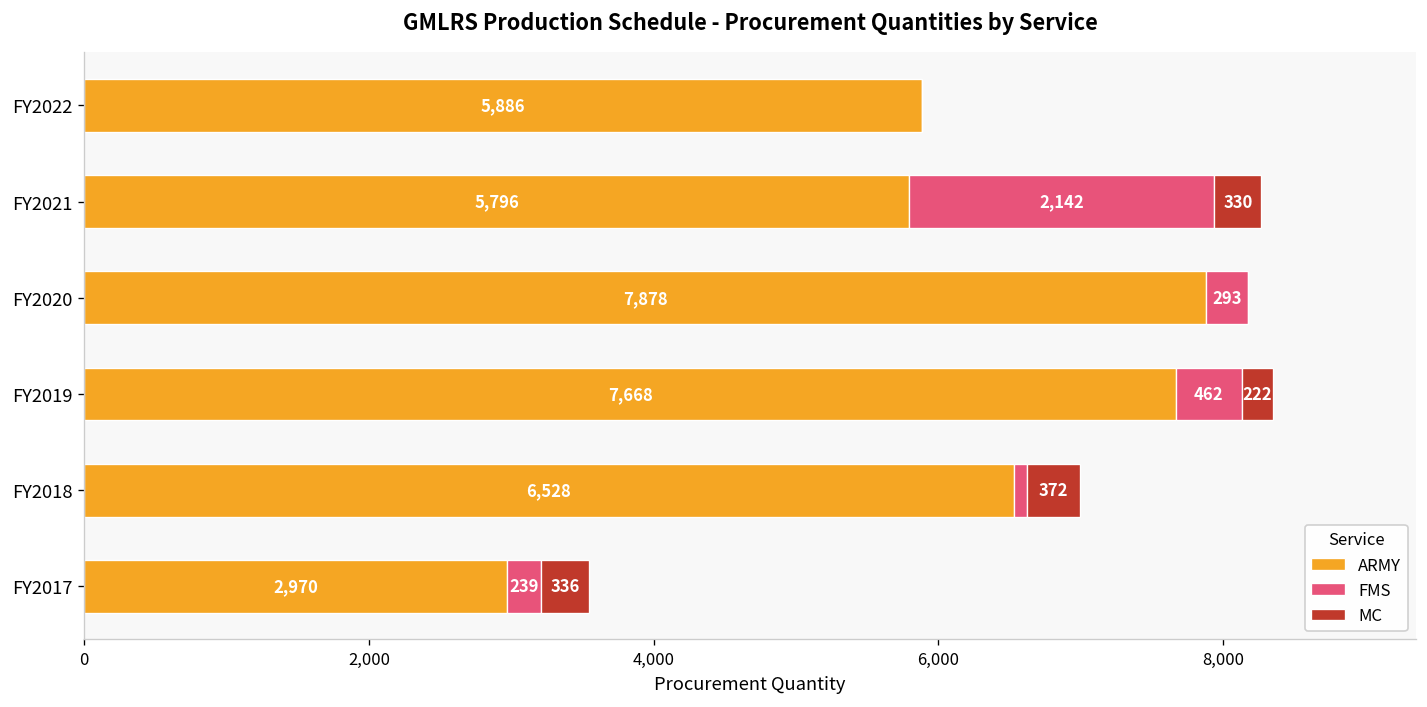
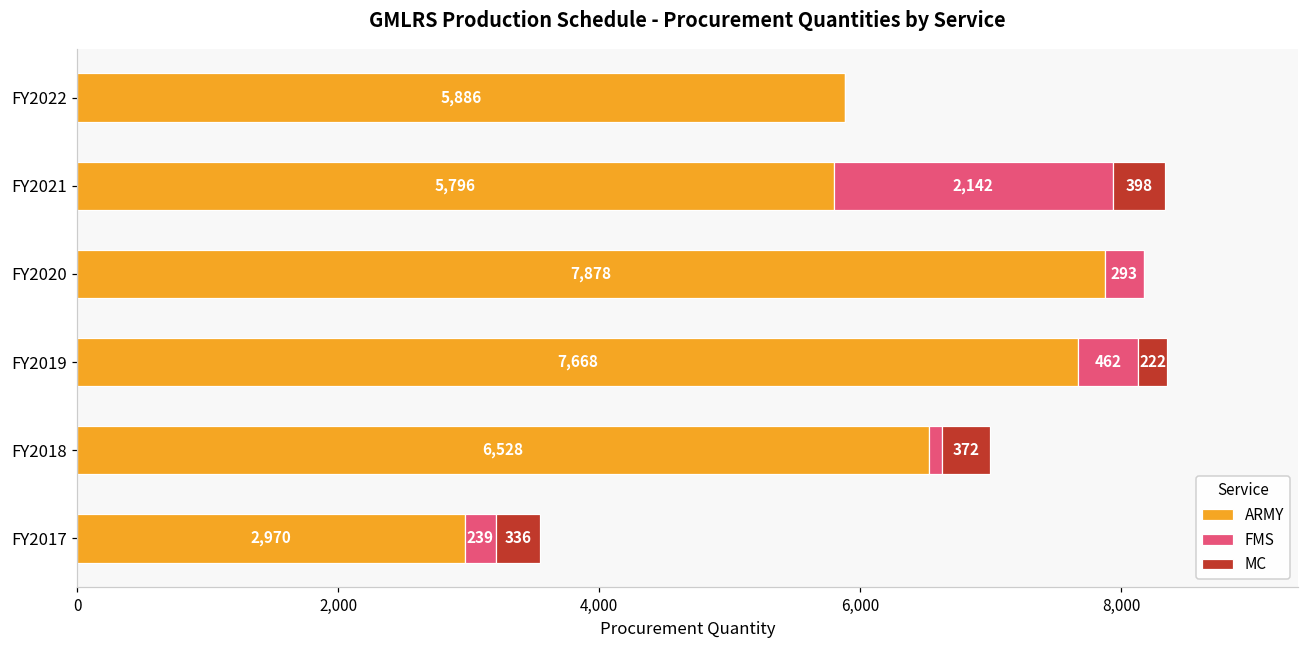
  {
    "ARMY": {
      "FY2022": "5,886",
      "FY2021": "5,796",
      "FY2020": "7,878",
      "FY2019": "7,668",
      "FY2018": "6,528",
      "FY2017": "2,970"
    },
    "FMS": {
      "FY2021": "2,142",
      "FY2020": "293",
      "FY2019": "462",
      "FY2017": "239"
    },
    "MC": {
-     "FY2021": "330",
+     "FY2021": "398",
      "FY2019": "222",
      "FY2018": "372",
      "FY2017": "336"
    }
  }
